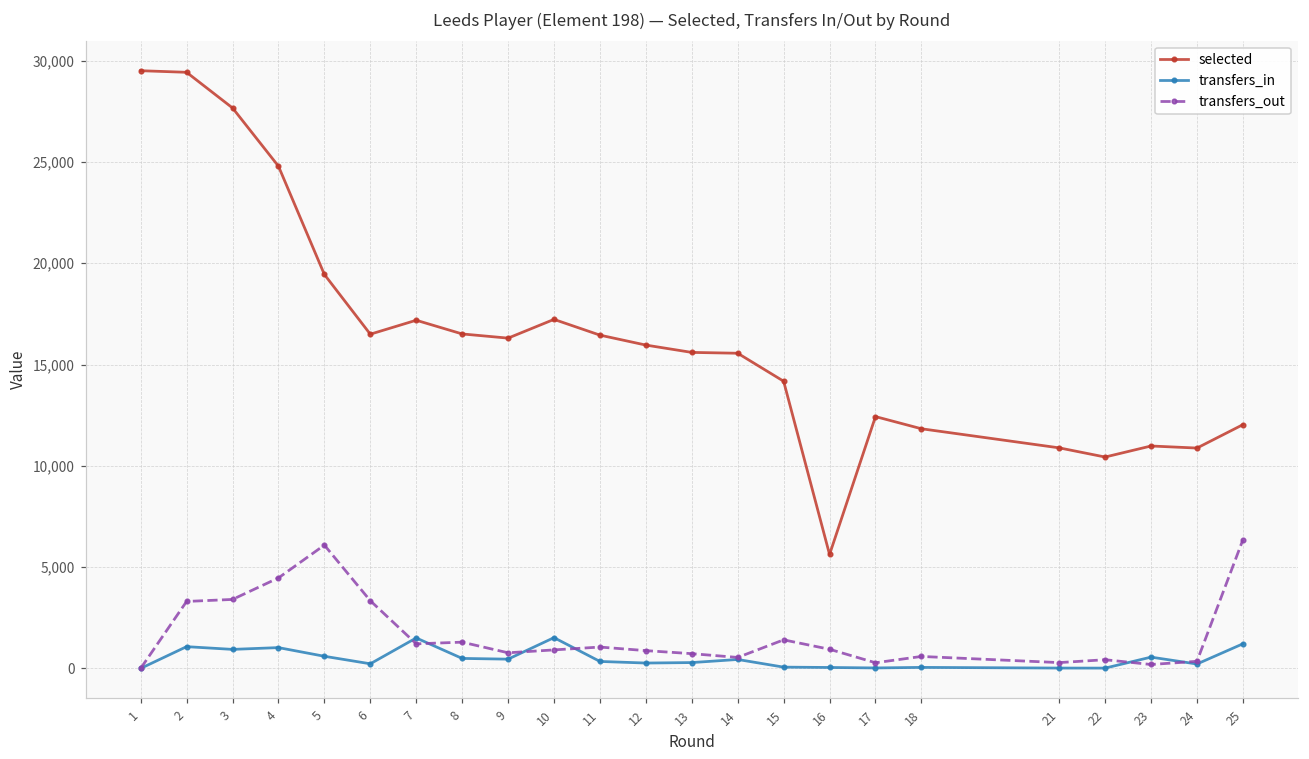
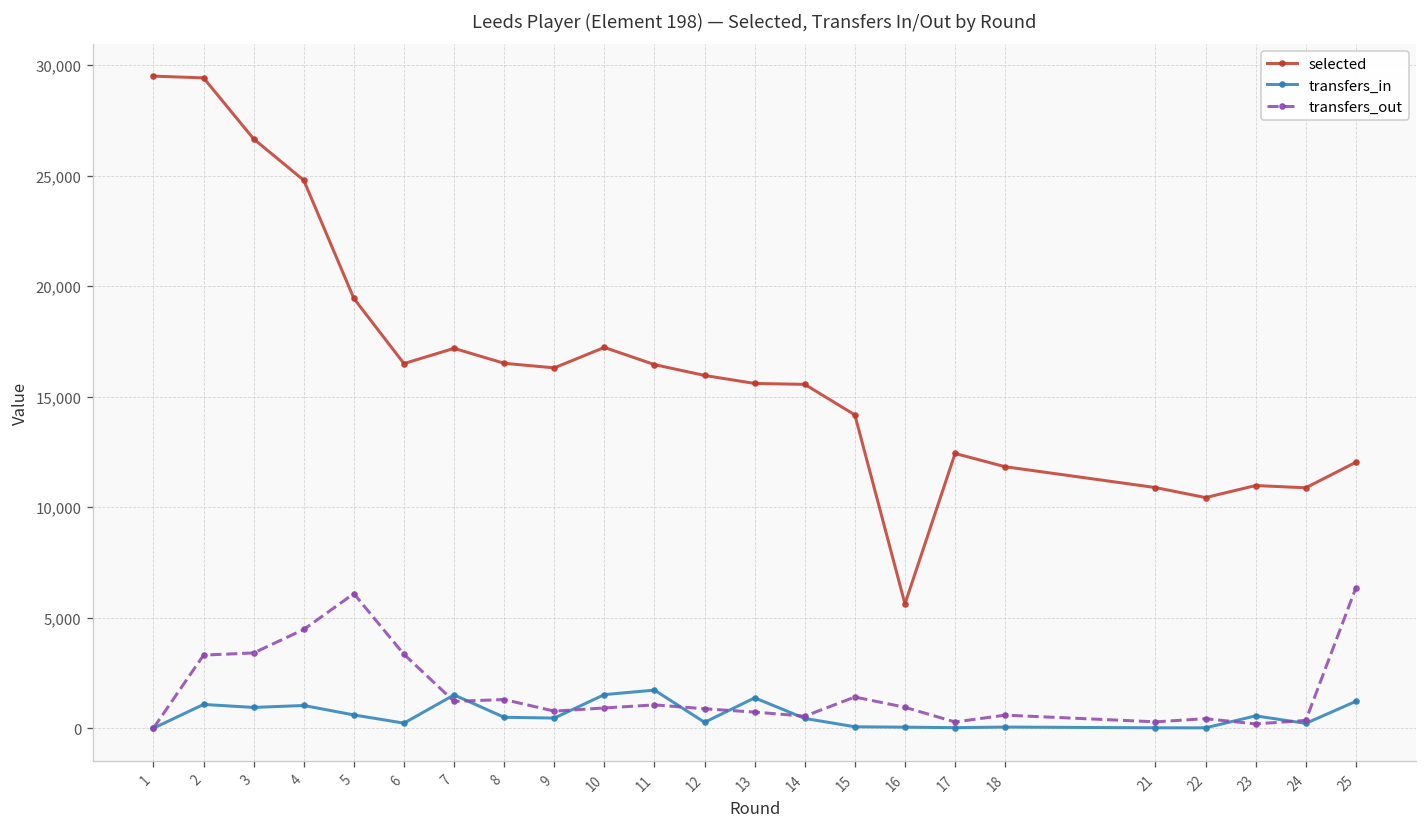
  {
    "selected": {
      "1": "29,500",
      "2": "29,400",
-     "3": "27,700",
+     "3": "26,700",
      "4": "24,800",
      "5": "19,400",
      "6": "16,500",
      "7": "17,200",
      "8": "16,500",
      "9": "16,300",
      "10": "17,200",
      "11": "16,500",
      "12": "16,000",
      "13": "15,600",
      "14": "15,600",
      "15": "14,200",
      "16": "5,600",
      "17": "12,400",
      "18": "11,800",
      "21": "10,900",
      "22": "10,400",
      "23": "11,000",
      "24": "10,900",
      "25": "12,000"
    },
    "transfers_in": {
      "2": "1,100",
      "3": "900",
      "4": "1,000",
      "5": "600",
      "6": "200",
      "7": "1,500",
      "8": "500",
      "9": "500",
      "10": "1,500",
-     "11": "300",
+     "11": "1,700",
      "12": "300",
-     "13": "300",
+     "13": "1,400",
      "15": "100",
      "16": "0",
      "17": "0",
      "18": "100",
      "21": "0",
      "22": "0",
      "23": "600",
      "25": "1,200"
    },
    "transfers_out": {
      "2": "3,300",
      "3": "3,400",
      "4": "4,500",
      "5": "6,100",
      "6": "3,300",
      "7": "1,200",
      "8": "1,300",
      "9": "800",
      "10": "900",
      "11": "1,100",
      "12": "900",
      "13": "700",
      "15": "1,400",
      "16": "900",
      "17": "300",
      "18": "600",
      "21": "300",
      "22": "400",
      "23": "200",
      "25": "6,300"
    }
  }
